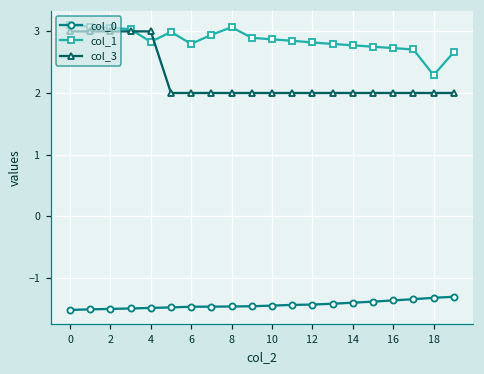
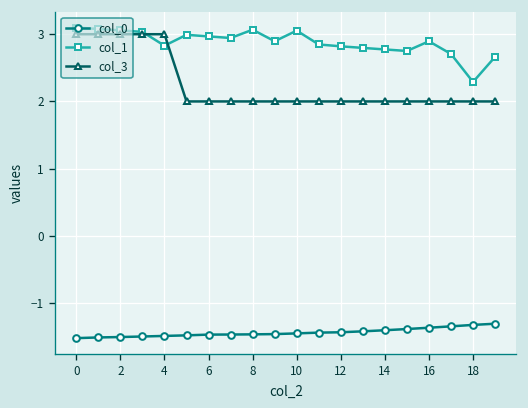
  {
    "col_1": {
      "4": 2.8,
-     "6": 2.8,
+     "6": 3.0,
      "8": 3.1,
-     "10": 2.9,
+     "10": 3.1,
      "12": 2.8,
      "14": 2.8,
-     "16": 2.7,
+     "16": 2.9,
      "18": 2.3
    }
  }
